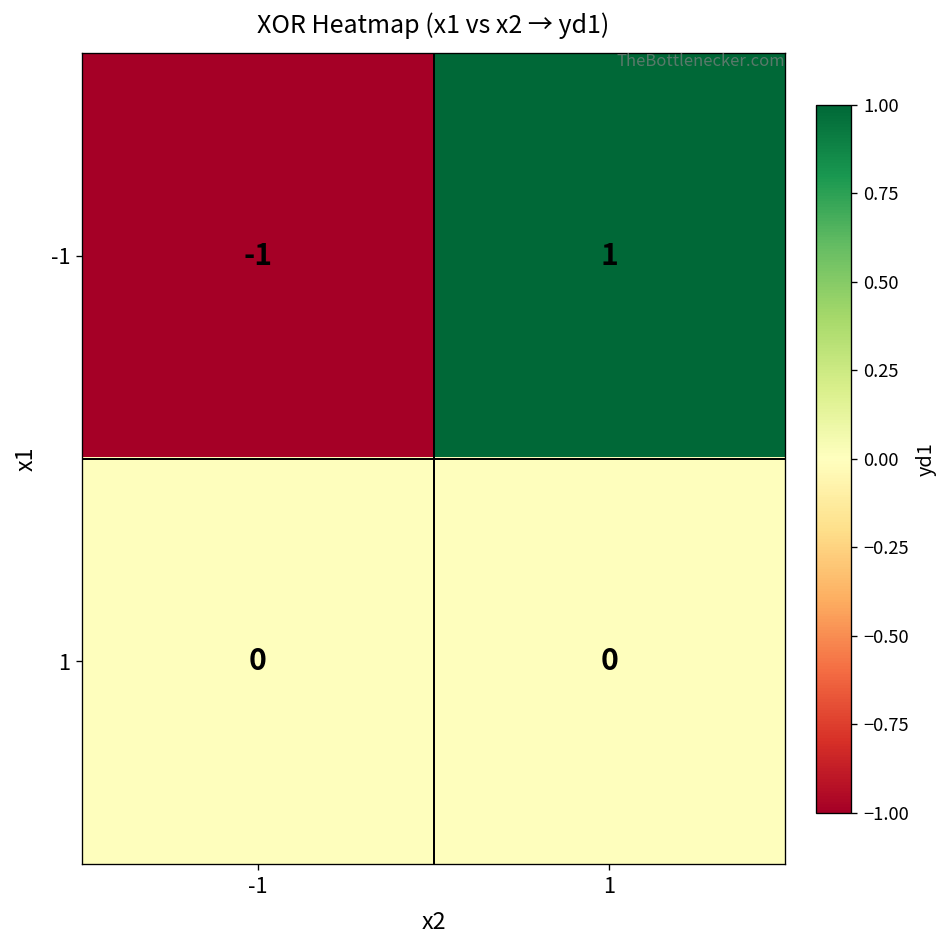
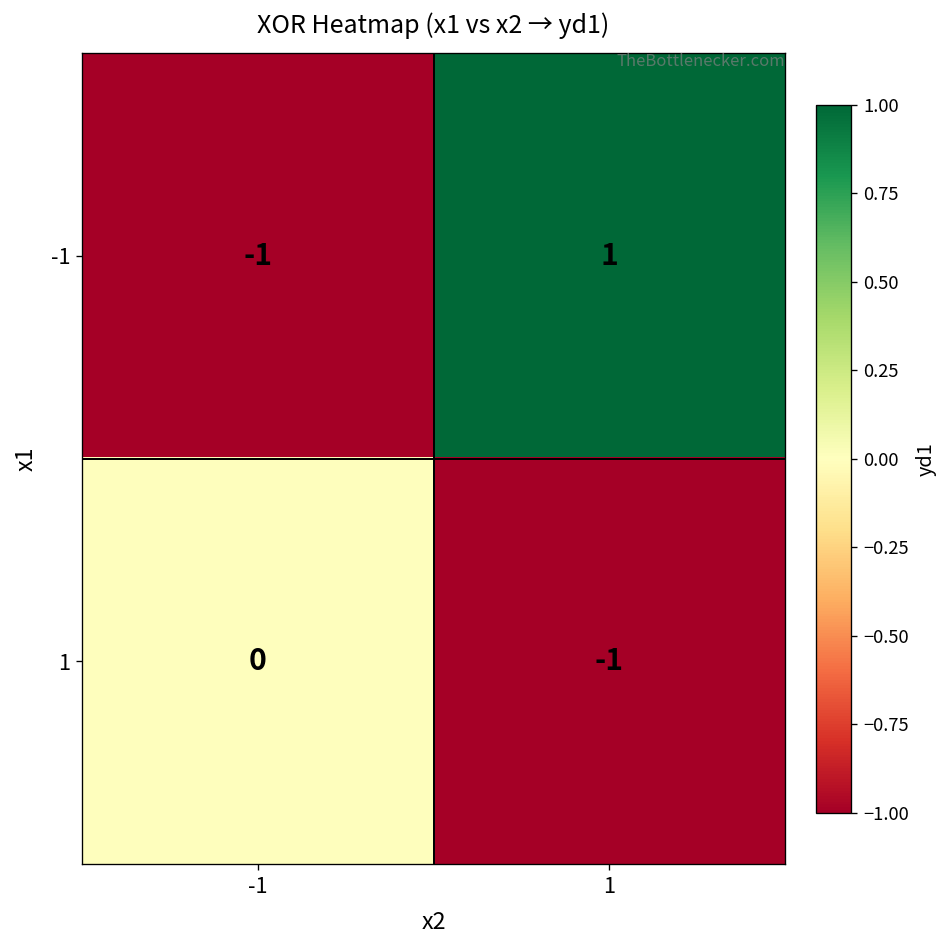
  {
    "-1": {
      "-1": -1
    },
    "1": {
      "-1": 0,
-     "1": 0
+     "1": -1
    }
  }
